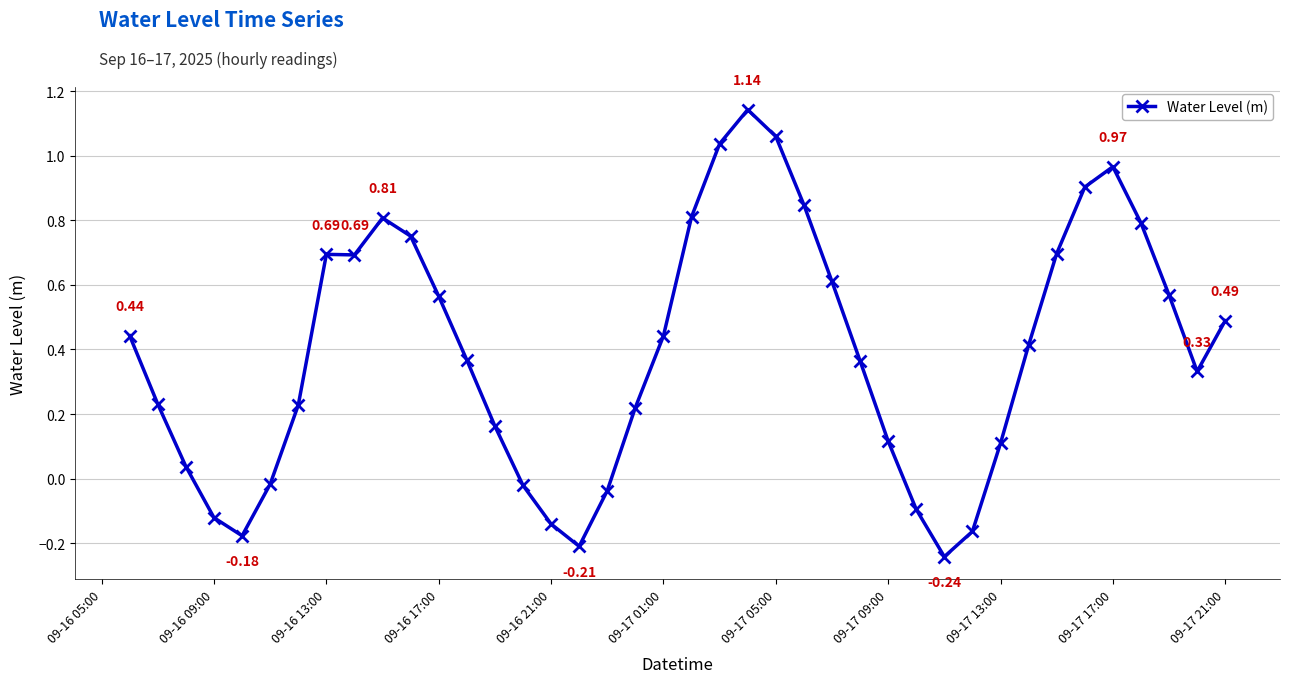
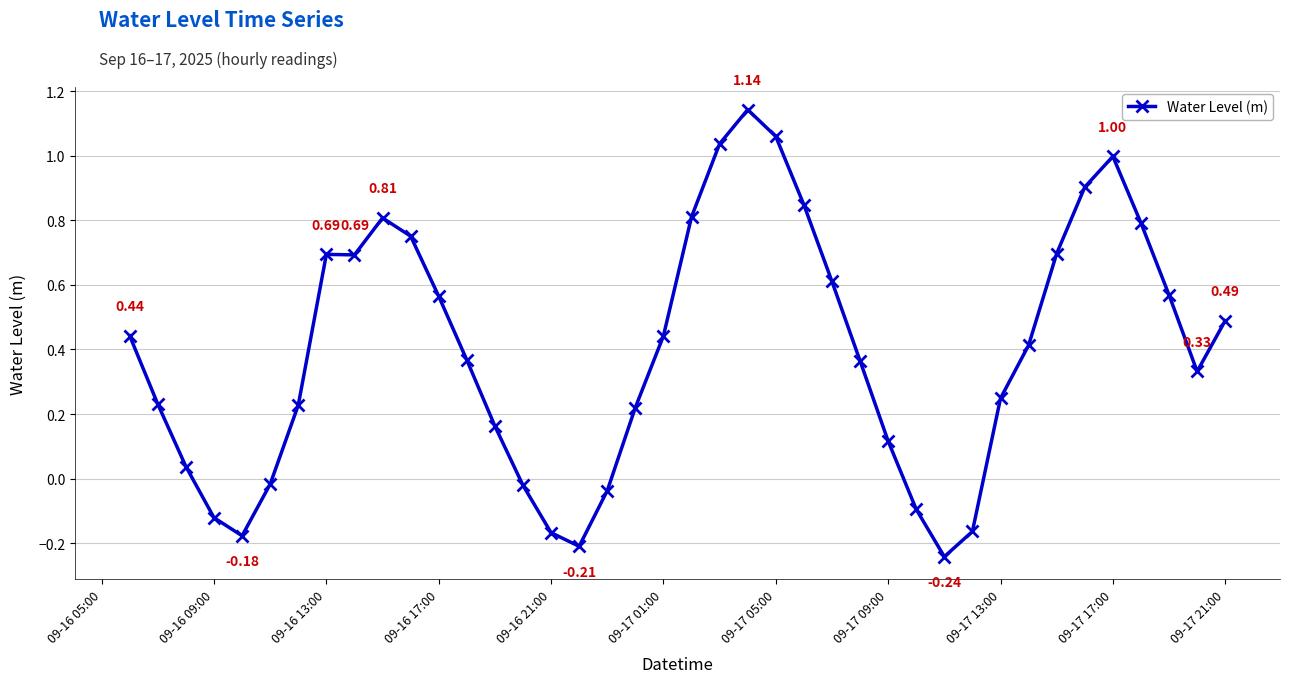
  {
    "09-16 13:00": 0.69,
-   "09-16 21:00": -0.14,
-   "09-17 13:00": 0.11,
-   "09-17 17:00": 0.97,
+   "09-16 21:00": -0.17,
+   "09-17 13:00": 0.25,
+   "09-17 17:00": 1.00,
    "09-17 21:00": 0.49
  }
